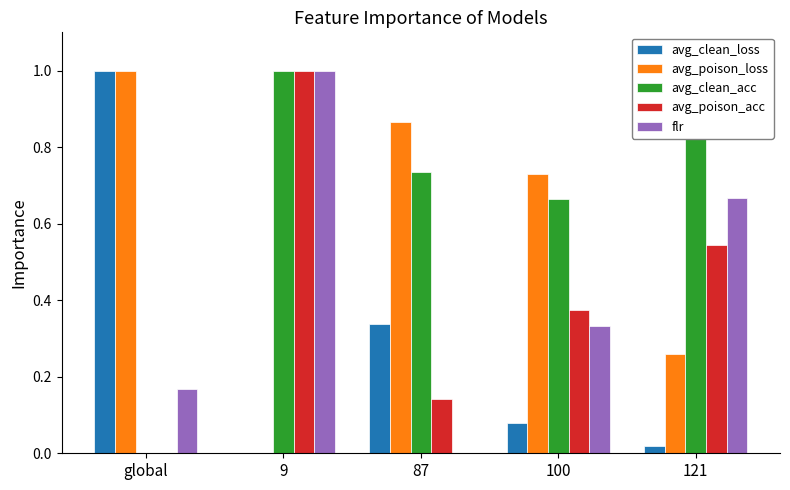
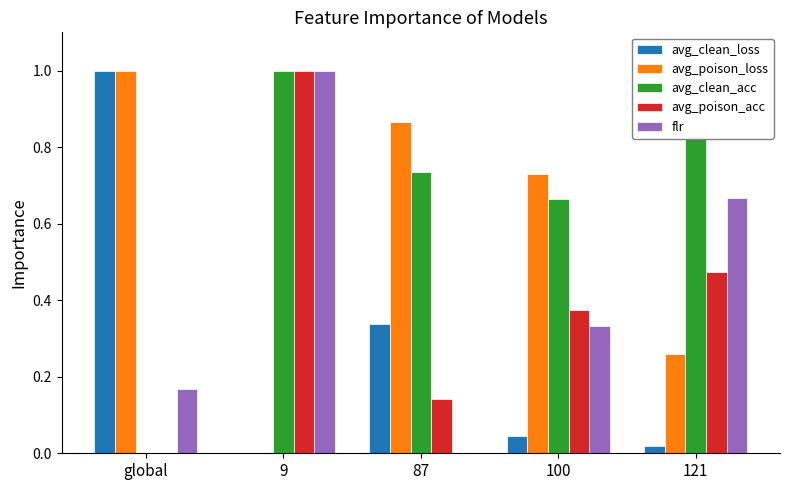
  {
    "avg_clean_loss": {
      "global": 1.00,
      "9": 0.00,
      "87": 0.34,
-     "100": 0.08,
+     "100": 0.04,
      "121": 0.02
    },
    "avg_poison_loss": {
      "global": 1.00,
      "9": 0.00,
      "87": 0.87,
      "100": 0.73,
      "121": 0.26
    },
    "avg_clean_acc": {
      "global": 0.00,
      "9": 1.00,
      "87": 0.74,
      "100": 0.66
    },
    "avg_poison_acc": {
      "global": 0.00,
      "9": 1.00,
      "87": 0.14,
      "100": 0.38,
-     "121": 0.54
+     "121": 0.47
    },
    "flr": {
      "global": 0.17,
      "9": 1.00,
      "87": 0.00,
      "100": 0.33,
      "121": 0.67
    }
  }
